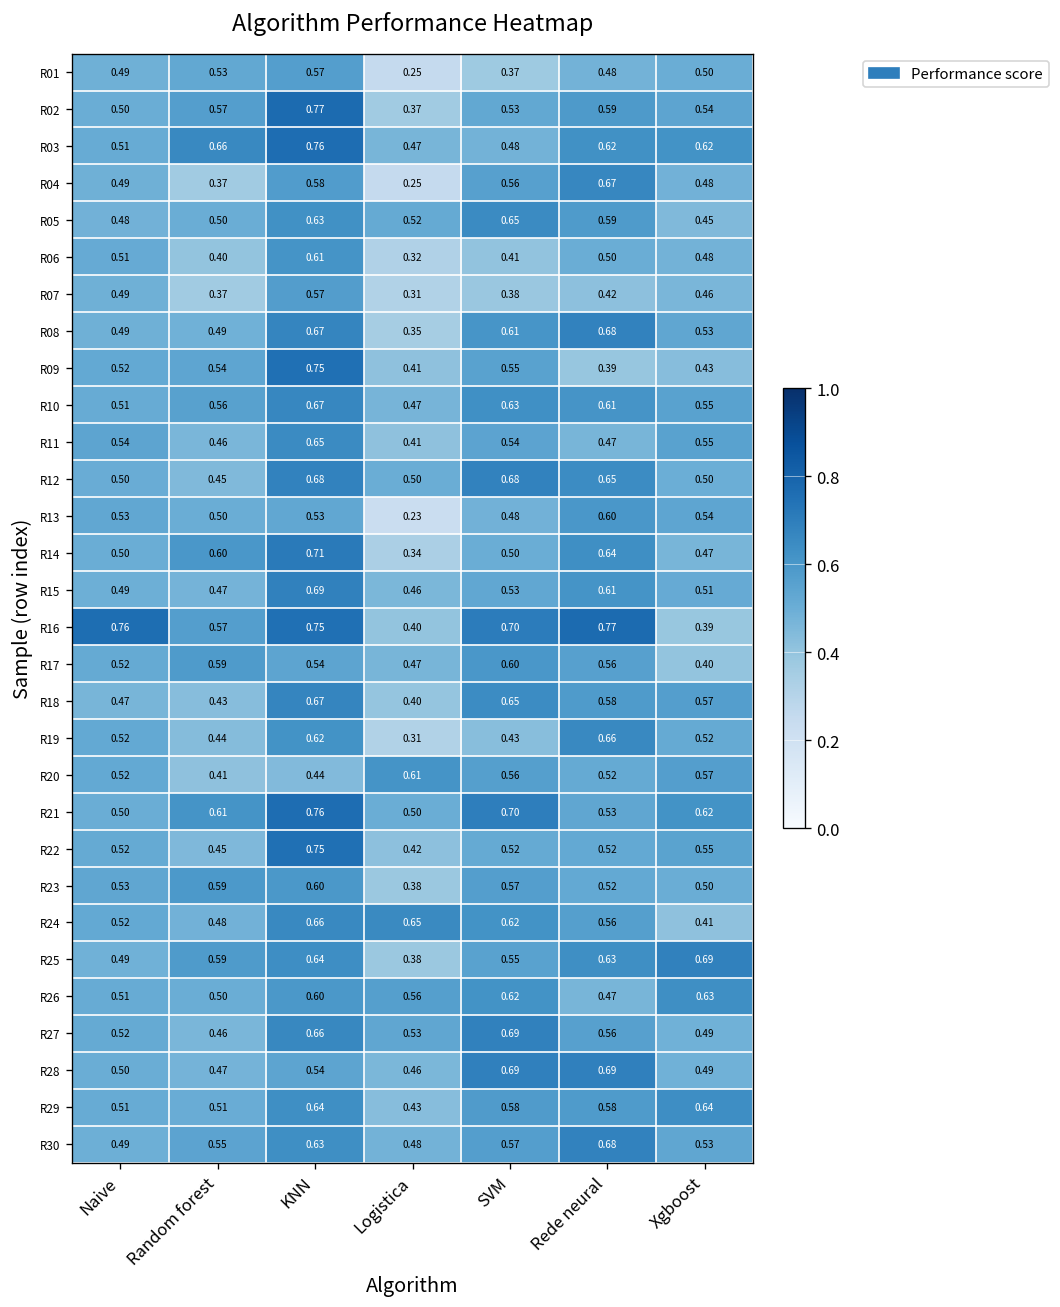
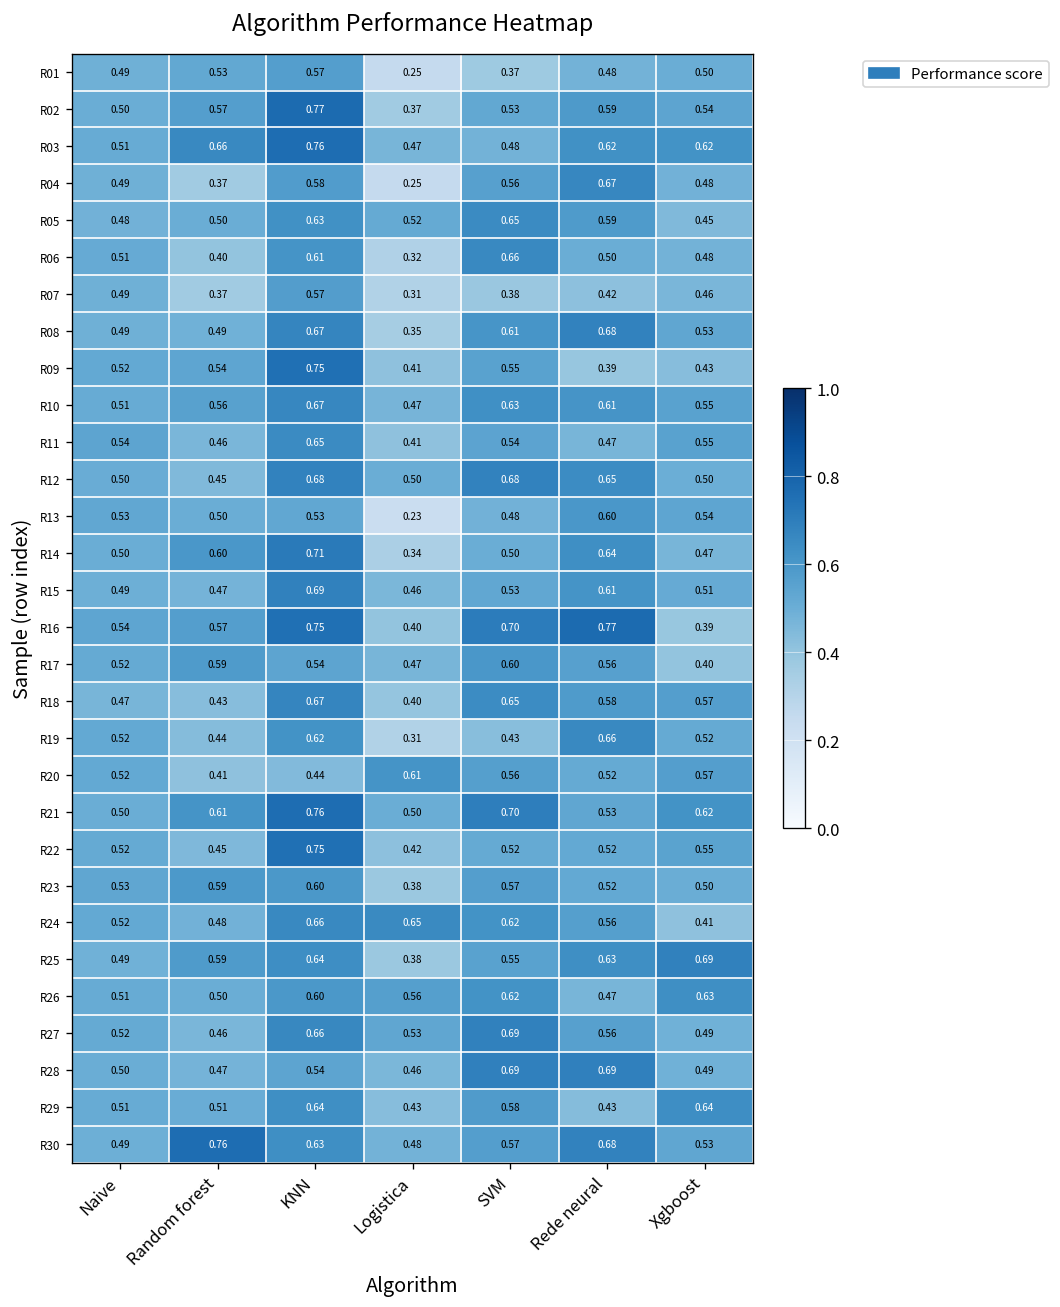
  {
    "R06": {
      "Naive": 0.51,
      "Random forest": 0.40,
      "KNN": 0.61,
      "Logistica": 0.32,
-     "SVM": 0.41,
+     "SVM": 0.66,
      "Rede neural": 0.50,
      "Xgboost": 0.48
    },
    "R16": {
-     "Naive": 0.76,
+     "Naive": 0.54,
      "Random forest": 0.57,
      "KNN": 0.75,
      "Logistica": 0.40,
      "SVM": 0.70,
      "Rede neural": 0.77,
      "Xgboost": 0.39
    },
    "R29": {
      "Naive": 0.51,
      "Random forest": 0.51,
      "KNN": 0.64,
      "Logistica": 0.43,
      "SVM": 0.58,
-     "Rede neural": 0.58,
+     "Rede neural": 0.43,
      "Xgboost": 0.64
    },
    "R30": {
      "Naive": 0.49,
-     "Random forest": 0.55,
+     "Random forest": 0.76,
      "KNN": 0.63,
      "Logistica": 0.48,
      "SVM": 0.57,
      "Rede neural": 0.68,
      "Xgboost": 0.53
    }
  }
